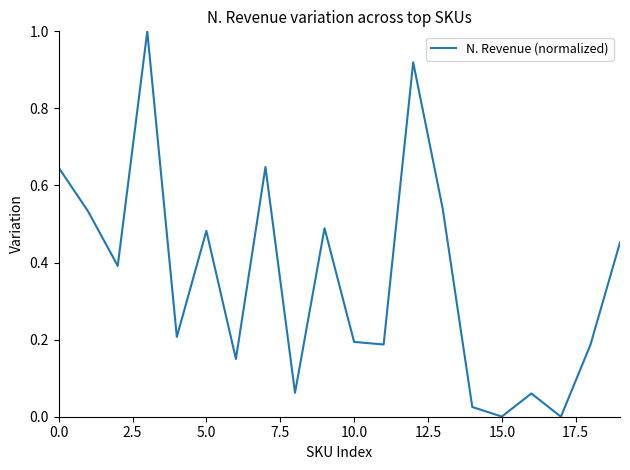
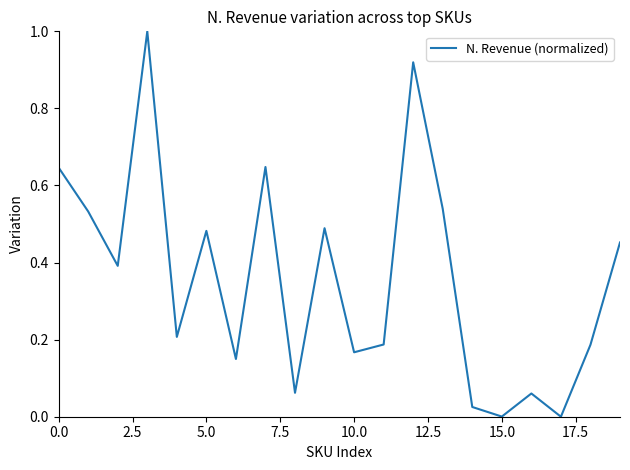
  {
    "0.0": 0.65,
    "5.0": 0.48,
-   "10.0": 0.19,
+   "10.0": 0.17,
    "15.0": 0.00
  }
